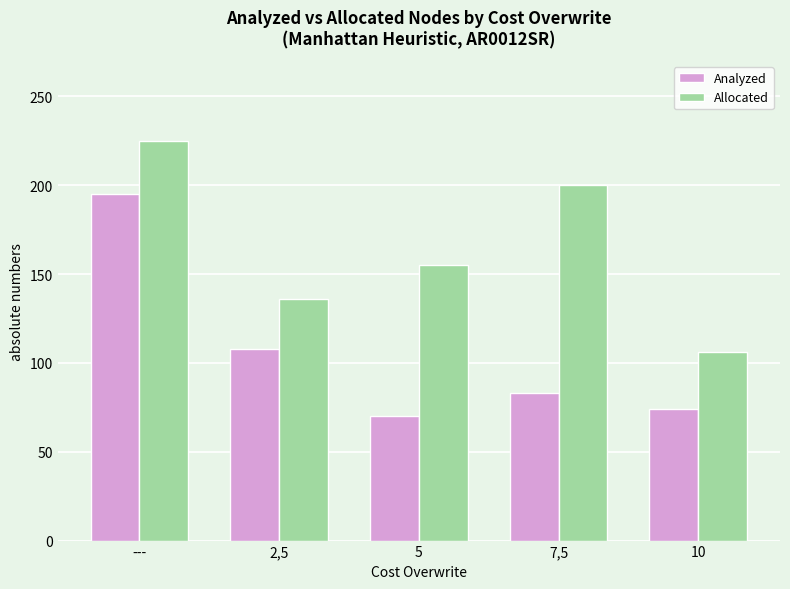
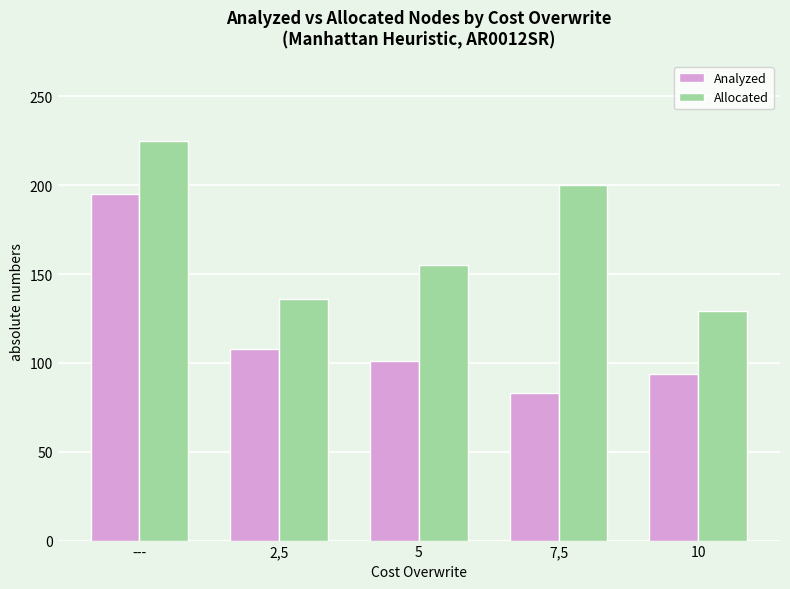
  {
    "Analyzed": {
      "---": 195,
      "2,5": 108,
-     "5": 70,
+     "5": 101,
      "7,5": 83,
-     "10": 74
+     "10": 94
    },
    "Allocated": {
      "---": 225,
      "2,5": 136,
      "5": 155,
      "7,5": 200,
-     "10": 106
+     "10": 129
    }
  }
